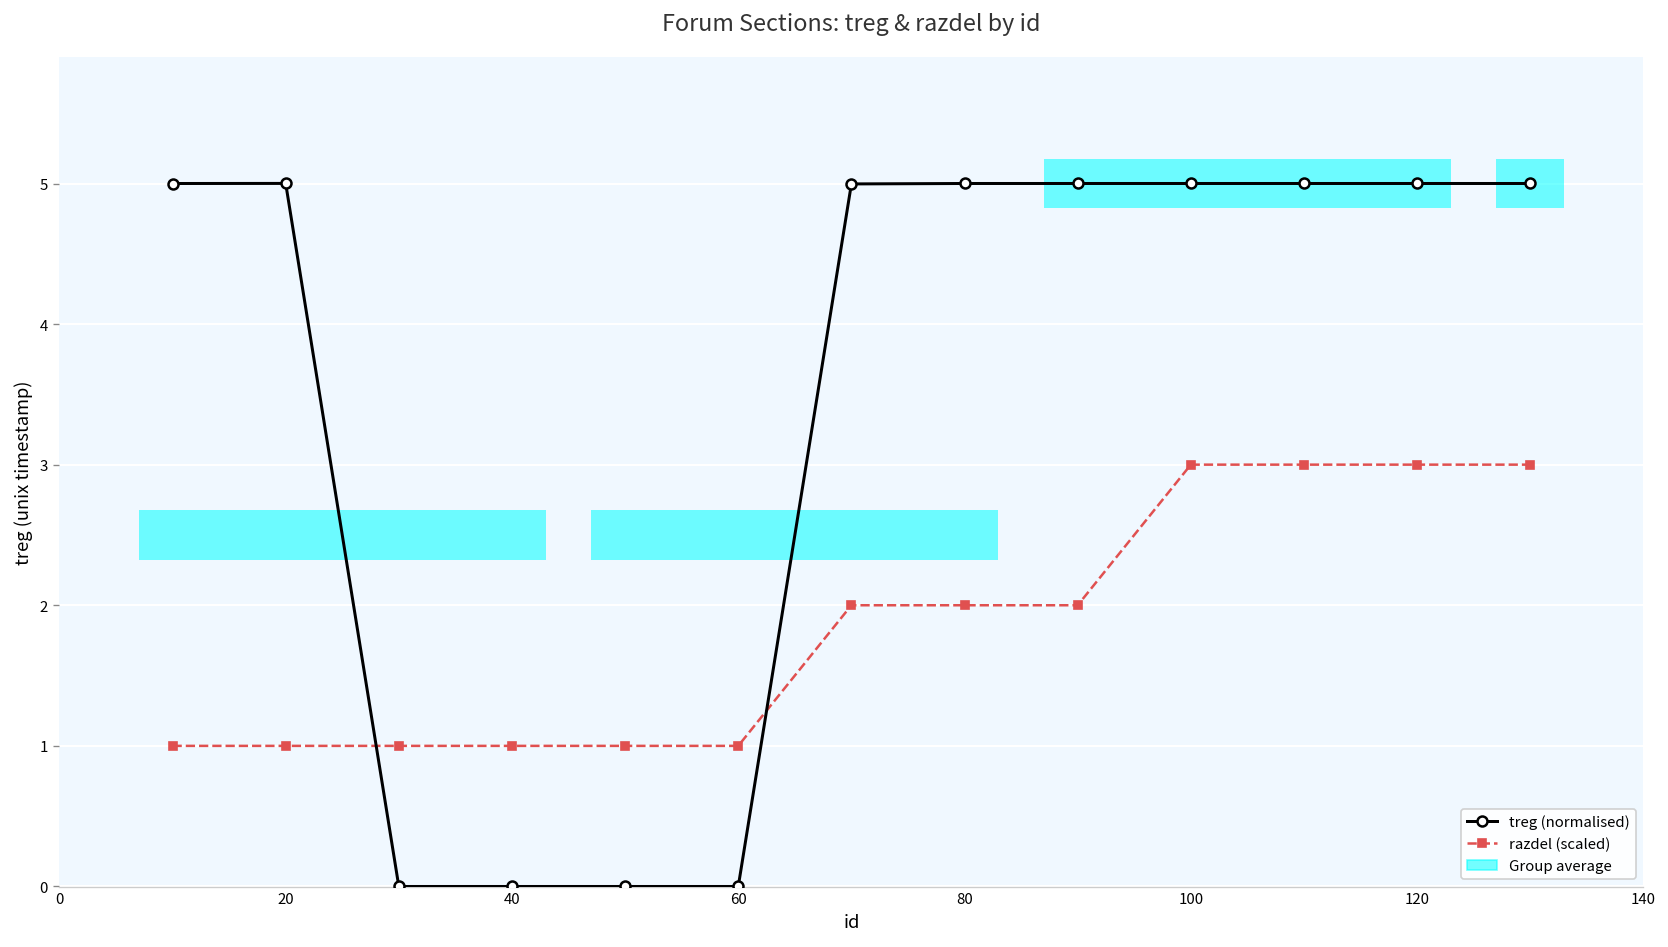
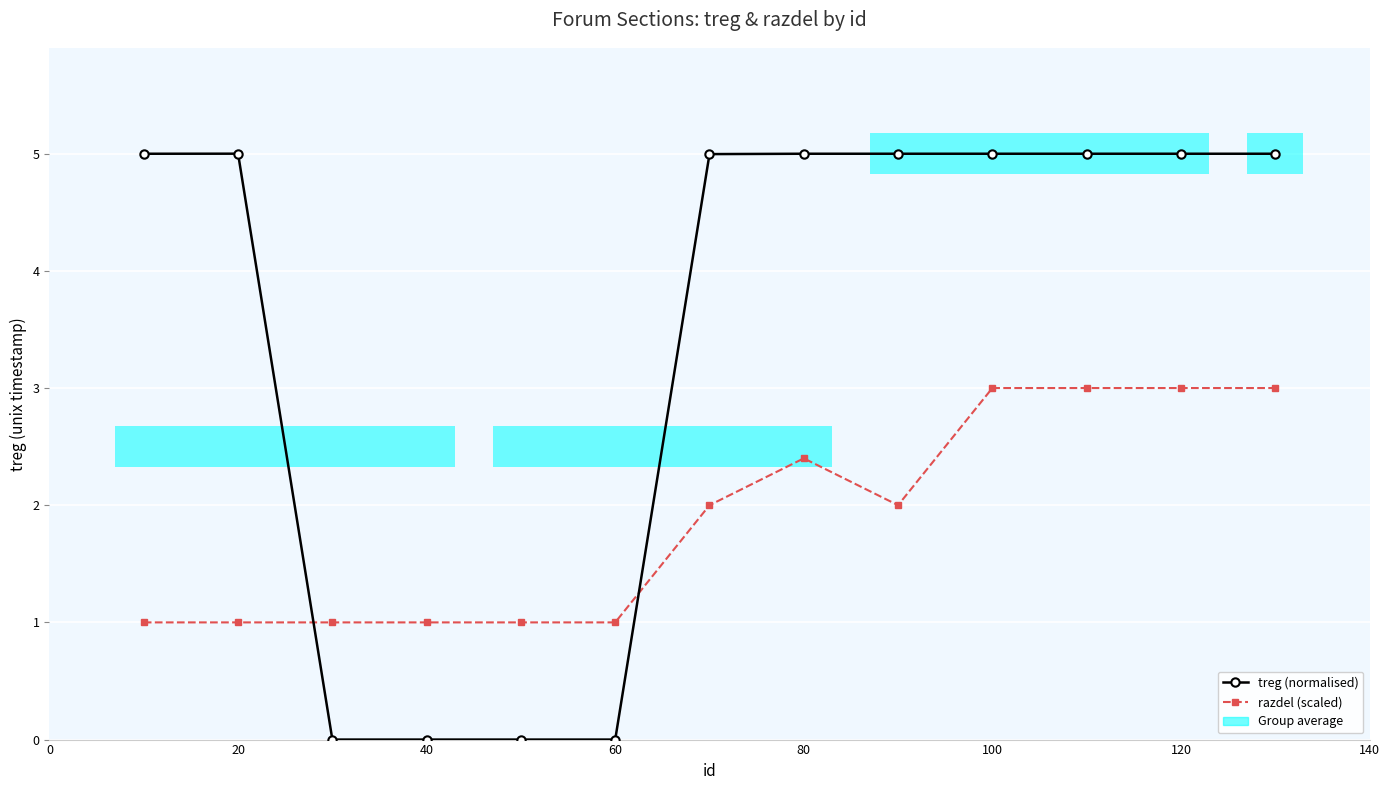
  {
    "treg (normalised)": {
      "20": 5.00,
      "40": 0.00,
      "60": 0.00,
      "80": 5.00,
      "100": 5.00,
      "120": 5.00
    },
    "razdel (scaled)": {
      "20": 1.00,
      "40": 1.00,
      "60": 1.00,
-     "80": 2.00,
+     "80": 2.40,
      "100": 3.00,
      "120": 3.00
    }
  }
